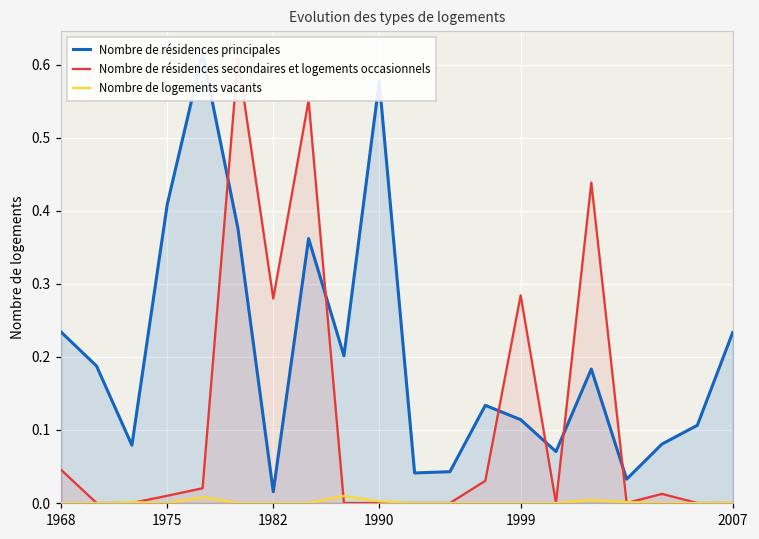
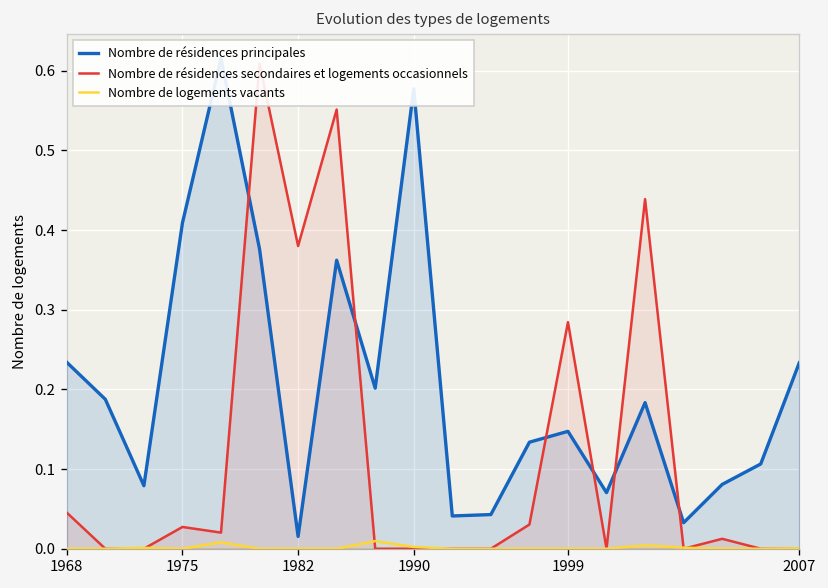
  {
    "Nombre de résidences principales": {
      "1968": 0.23,
      "1975": 0.41,
      "1982": 0.02,
-     "1999": 0.11,
+     "1999": 0.15,
      "2007": 0.23
    },
    "Nombre de résidences secondaires et logements occasionnels": {
      "1968": 0.05,
-     "1975": 0.01,
-     "1982": 0.28,
+     "1975": 0.03,
+     "1982": 0.38,
      "1999": 0.28
    },
    "Nombre de logements vacants": {
      "1968": 0.00,
      "1975": 0.00,
      "1982": 0.00,
      "1999": 0.00
    }
  }
